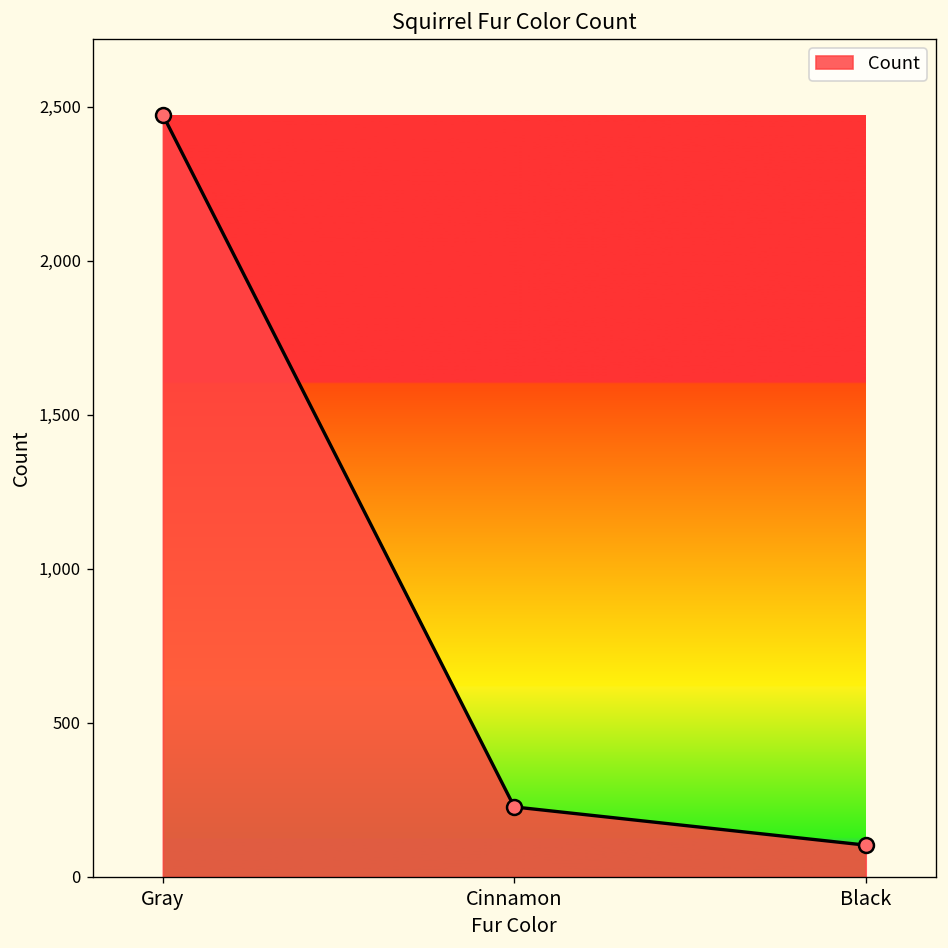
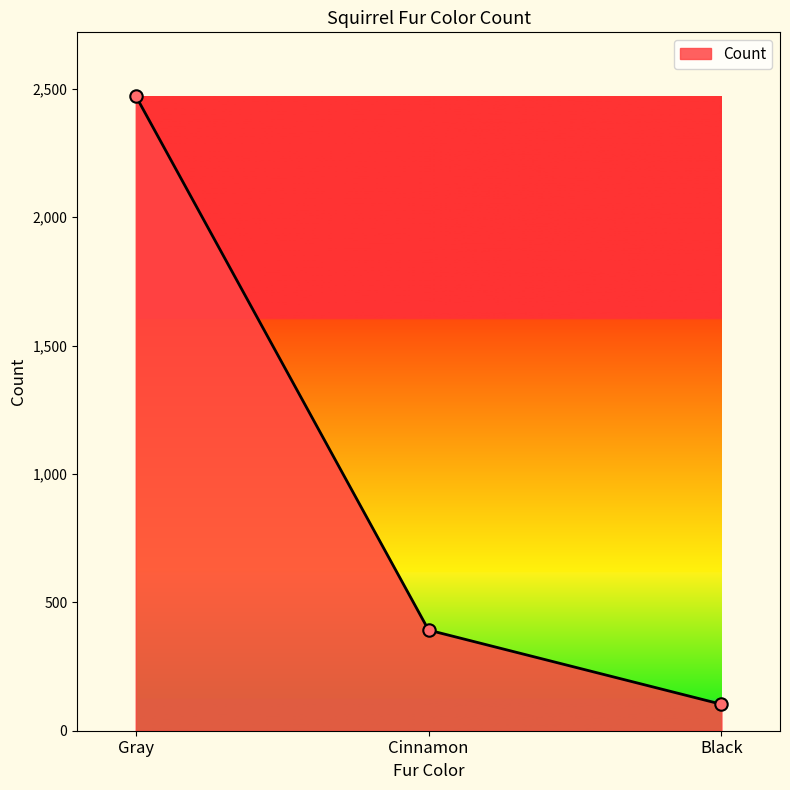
  {
    "Gray": "2,470",
-   "Cinnamon": "230",
+   "Cinnamon": "390",
    "Black": "100"
  }
